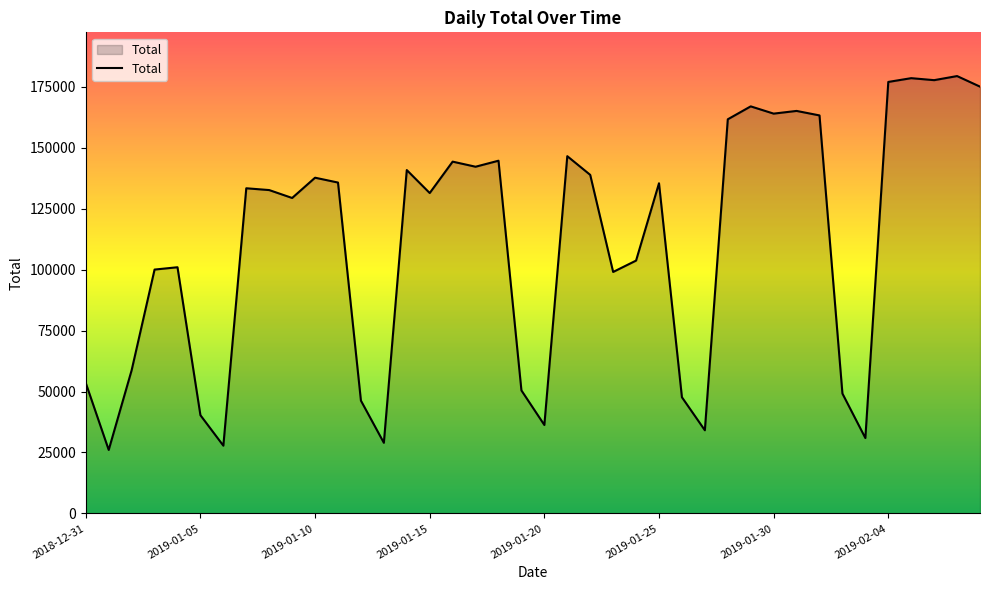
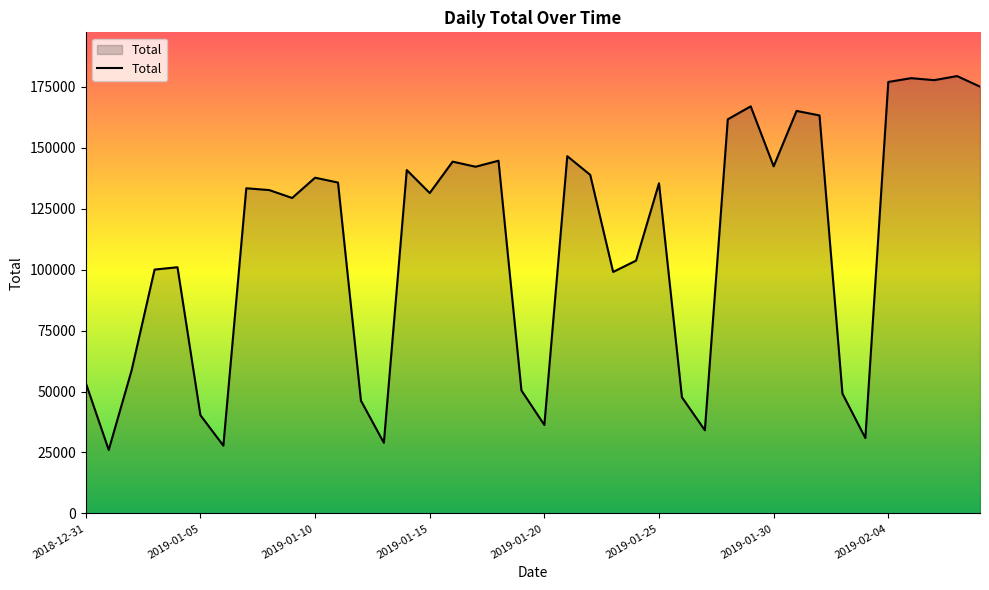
  {
    "2018-12-31": 54000,
    "2019-01-05": 40000,
    "2019-01-10": 138000,
    "2019-01-15": 131000,
    "2019-01-20": 36000,
    "2019-01-25": 135000,
-   "2019-01-30": 164000,
+   "2019-01-30": 142000,
    "2019-02-04": 177000
  }
